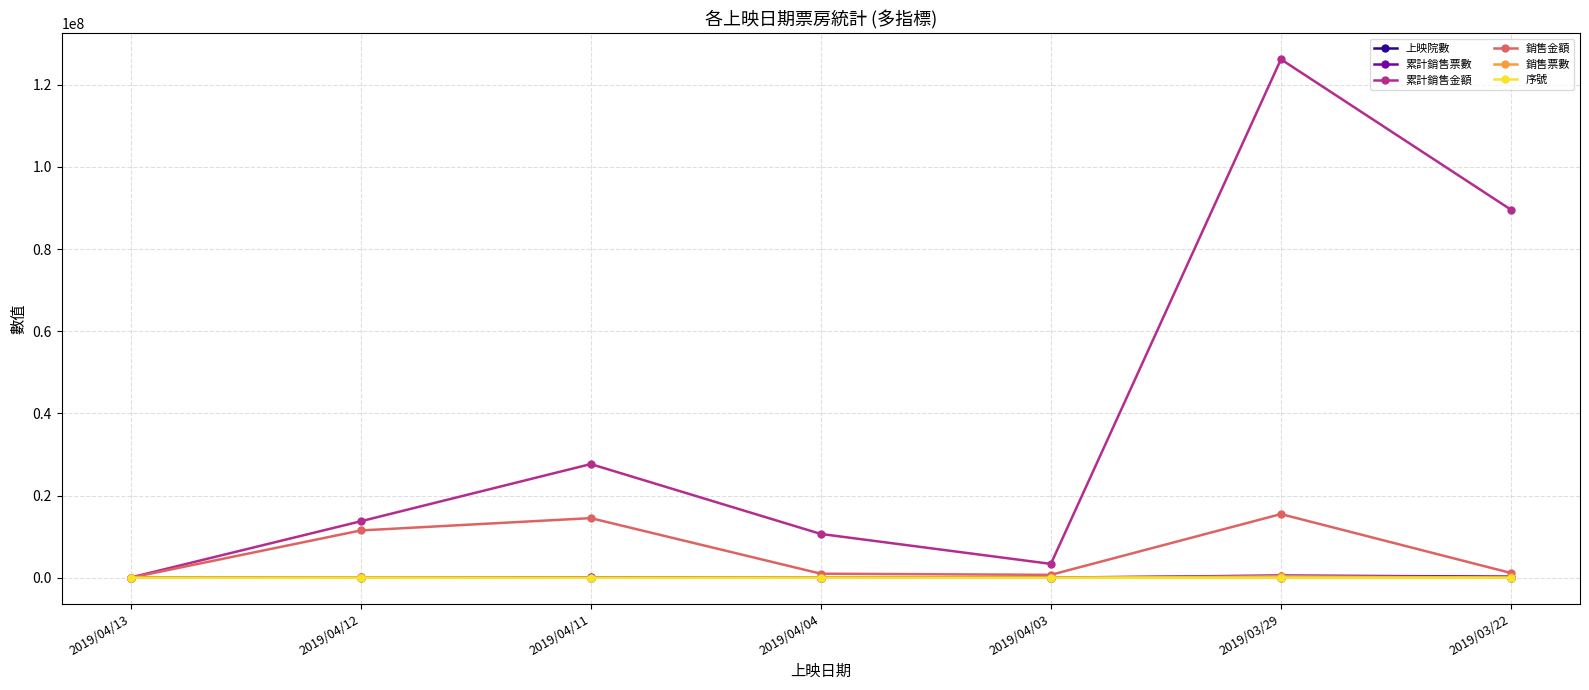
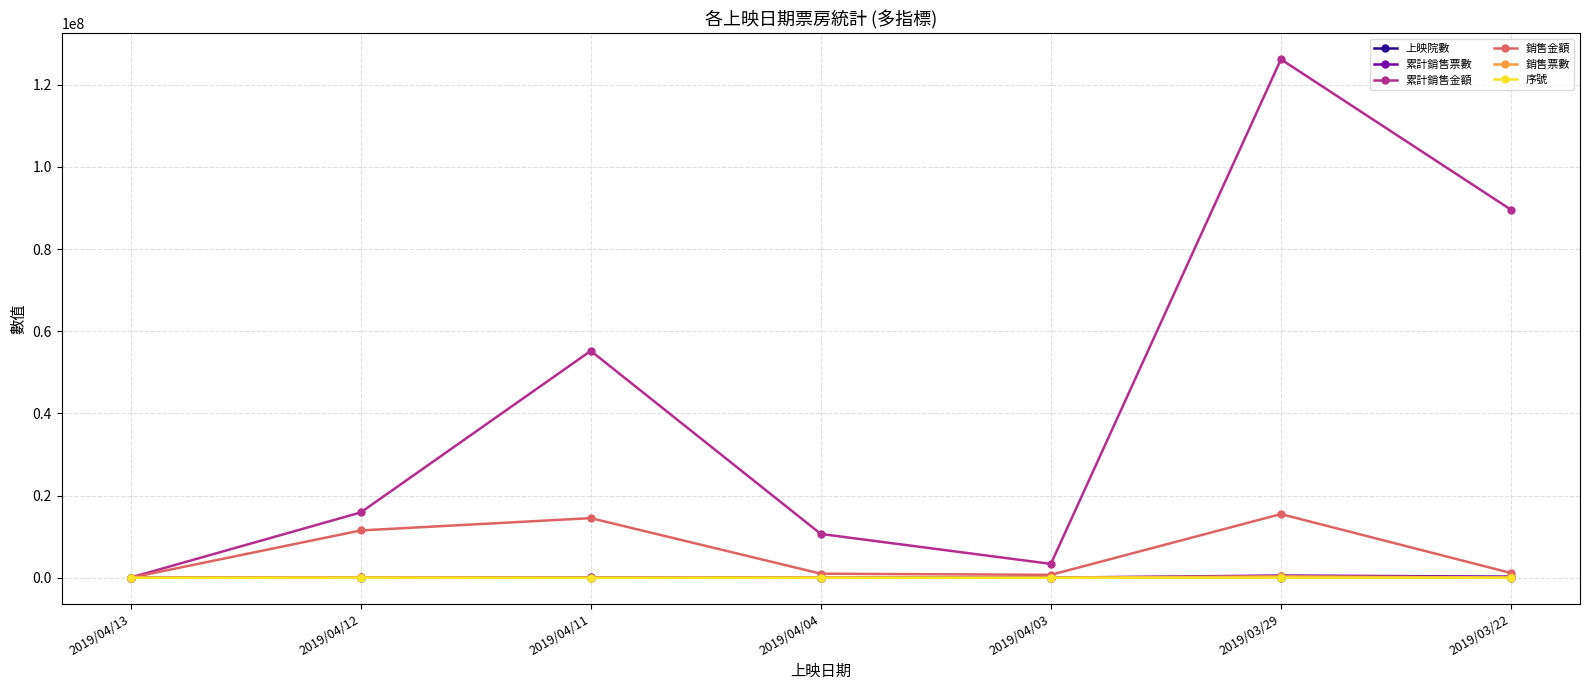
  {
    "累計銷售金額": {
-     "2019/04/12": 14000000,
-     "2019/04/11": 28000000,
+     "2019/04/12": 16000000,
+     "2019/04/11": 55000000,
      "2019/04/04": 11000000,
      "2019/04/03": 3000000,
      "2019/03/29": 126000000,
      "2019/03/22": 90000000
    },
    "銷售金額": {
      "2019/04/12": 12000000,
      "2019/04/11": 15000000,
      "2019/04/04": 1000000,
      "2019/04/03": 1000000,
      "2019/03/29": 15000000,
      "2019/03/22": 1000000
    }
  }
